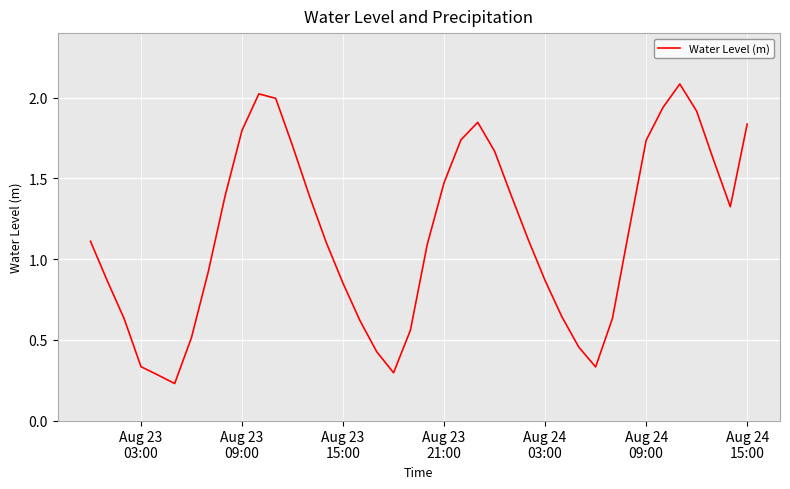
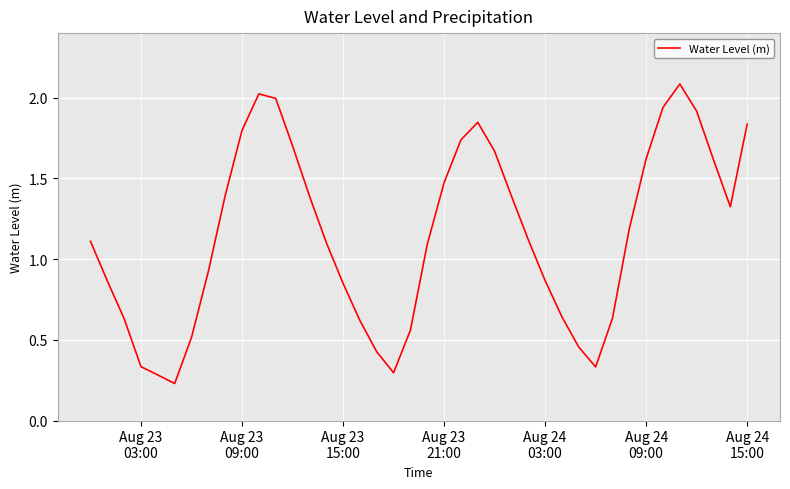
  {
    "Aug 23 03:00": 0.33,
    "Aug 23 09:00": 1.80,
    "Aug 23 15:00": 0.85,
    "Aug 23 21:00": 1.47,
    "Aug 24 03:00": 0.87,
-   "Aug 24 09:00": 1.74,
+   "Aug 24 09:00": 1.62,
    "Aug 24 15:00": 1.84
  }
